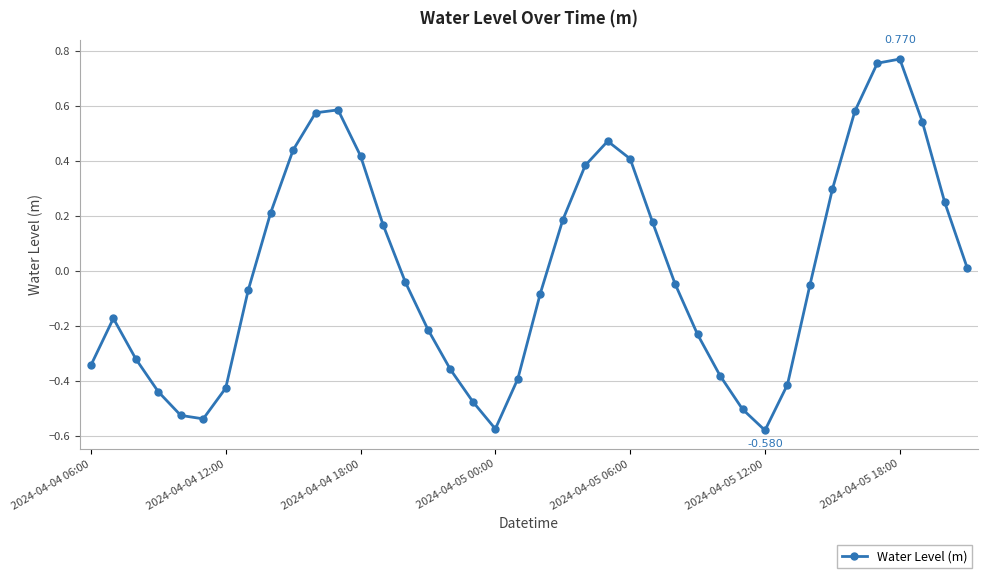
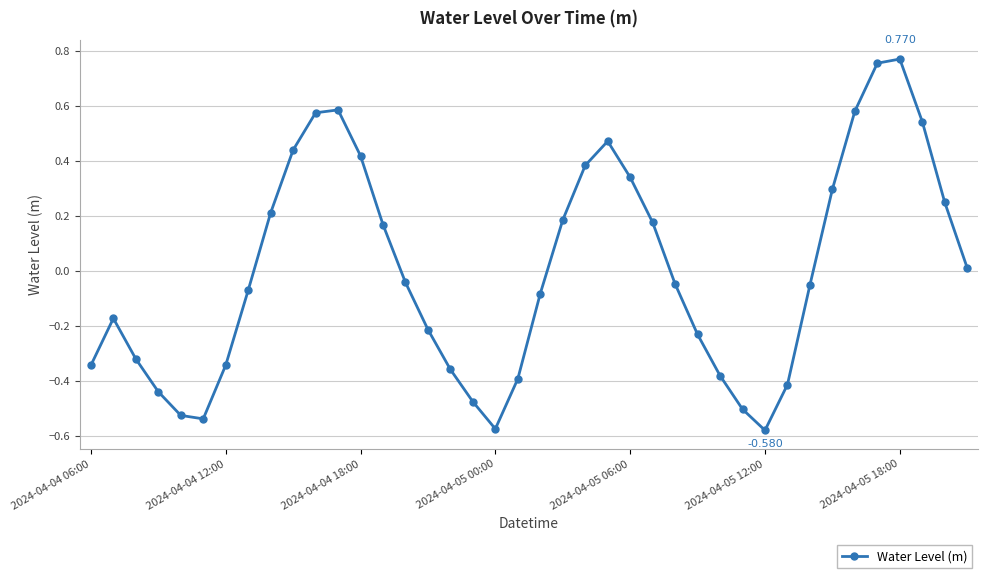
  {
    "2024-04-04 06:00": -0.34,
-   "2024-04-04 12:00": -0.43,
+   "2024-04-04 12:00": -0.34,
    "2024-04-04 18:00": 0.42,
    "2024-04-05 00:00": -0.57,
-   "2024-04-05 06:00": 0.41
+   "2024-04-05 06:00": 0.34
  }
